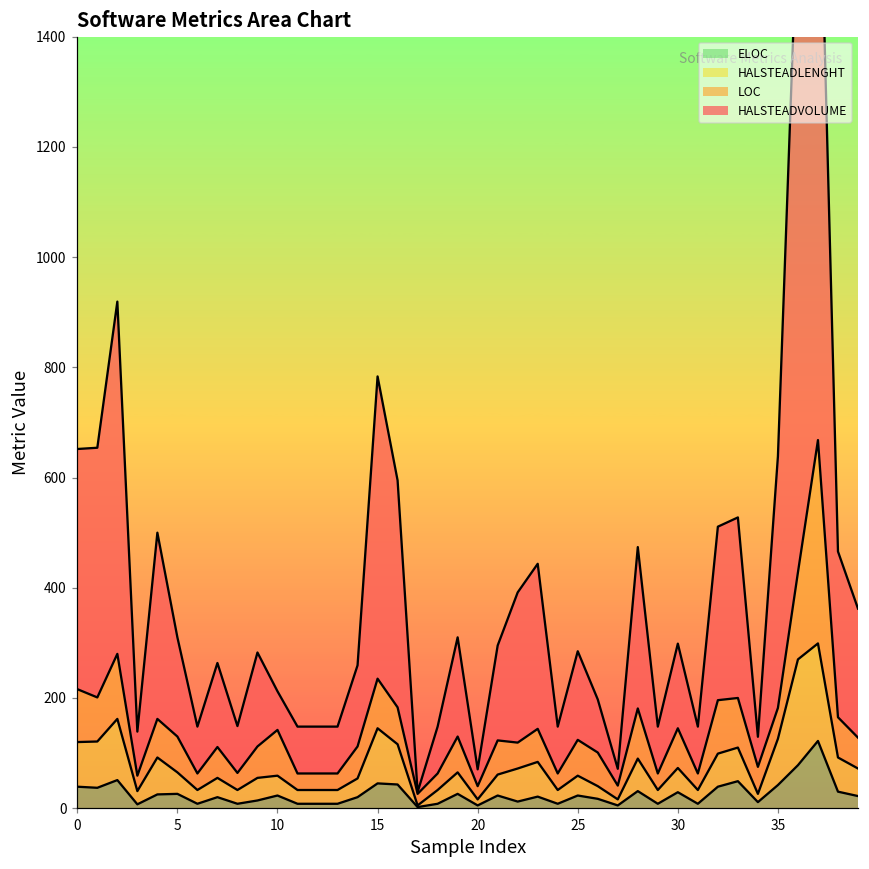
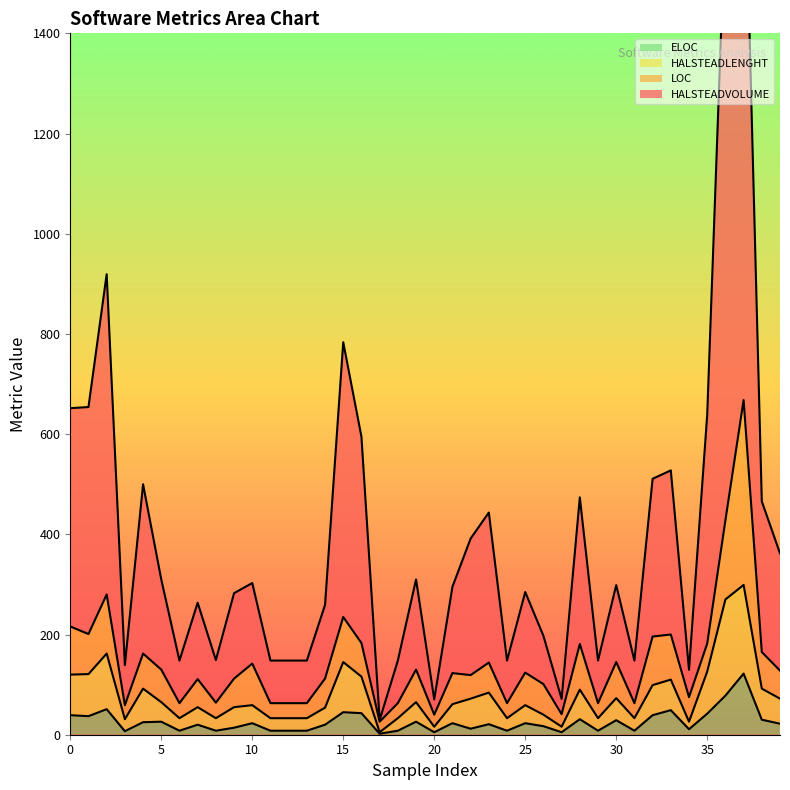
  {
    "ELOC": {
      "0": 40,
      "5": 30,
      "10": 20,
      "15": 50,
      "20": 10,
      "25": 20,
      "30": 30,
      "35": 40
    },
    "HALSTEADVOLUME": {
      "0": 440,
      "5": 180,
-     "10": 70,
+     "10": 160,
      "15": 550,
      "20": 30,
      "25": 160,
      "30": 150,
      "35": 460
    }
  }
